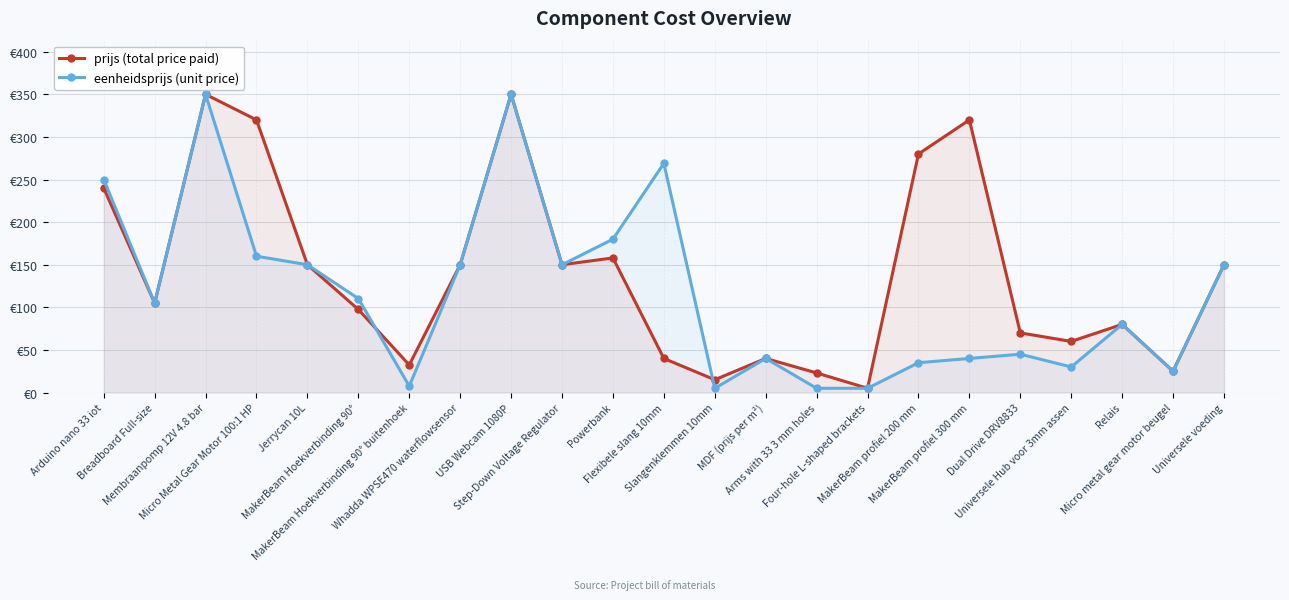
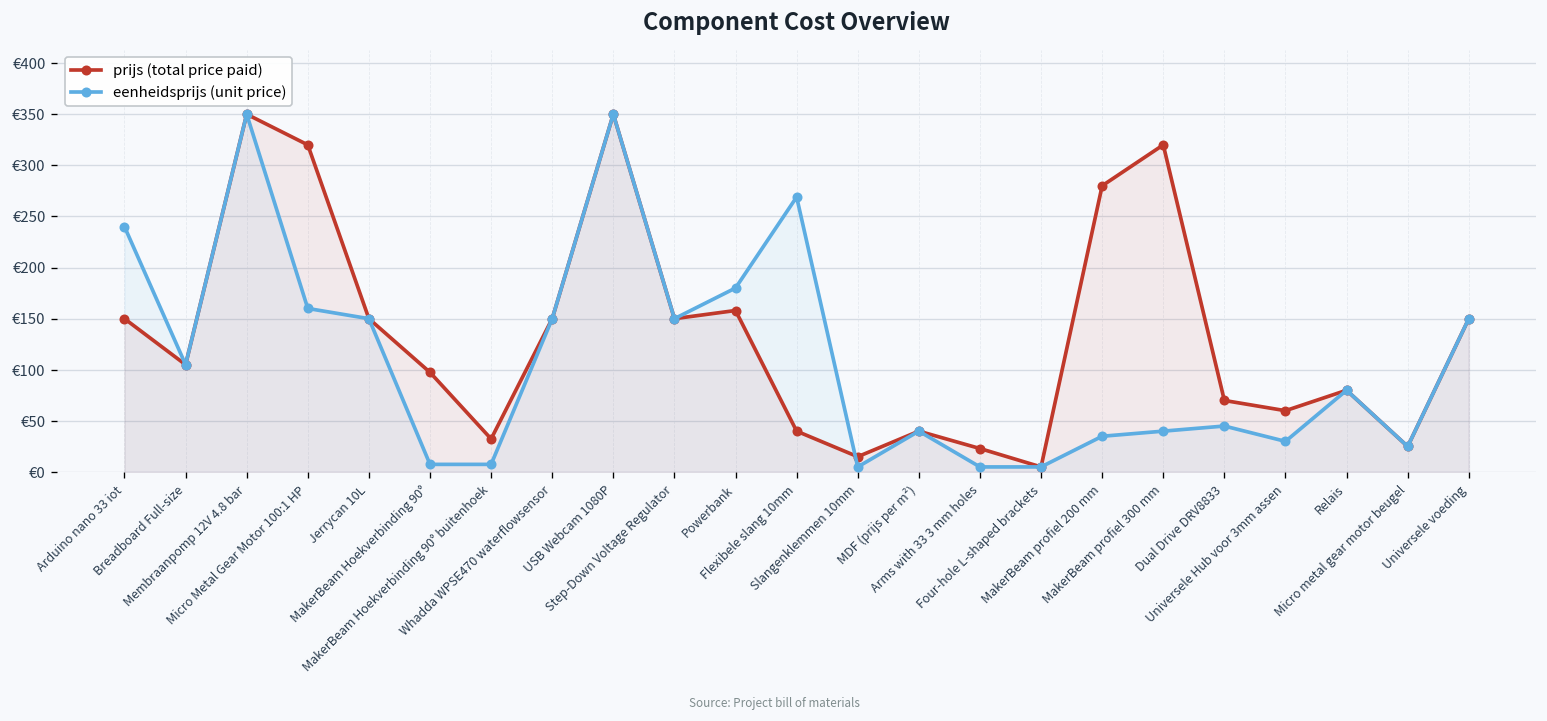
  {
    "prijs (total price paid)": {
-     "Arduino nano 33 iot": "€240",
+     "Arduino nano 33 iot": "€150",
      "Micro Metal Gear Motor 100:1 HP": "€320",
      "MakerBeam Hoekverbinding 90°": "€100",
      "MakerBeam Hoekverbinding 90° buitenhoek": "€30",
      "Powerbank": "€160",
      "Flexibele slang 10mm": "€40",
      "Slangenklemmen 10mm": "€20",
      "Arms with 33 3 mm holes": "€20",
      "MakerBeam profiel 200 mm": "€280",
      "MakerBeam profiel 300 mm": "€320",
      "Dual Drive DRV8833": "€70",
      "Universele Hub voor 3mm assen": "€60"
    },
    "eenheidsprijs (unit price)": {
-     "Arduino nano 33 iot": "€250",
+     "Arduino nano 33 iot": "€240",
      "Micro Metal Gear Motor 100:1 HP": "€160",
-     "MakerBeam Hoekverbinding 90°": "€110",
+     "MakerBeam Hoekverbinding 90°": "€10",
      "MakerBeam Hoekverbinding 90° buitenhoek": "€10",
      "Powerbank": "€180",
      "Flexibele slang 10mm": "€270",
      "Slangenklemmen 10mm": "€10",
      "Arms with 33 3 mm holes": "€10",
      "MakerBeam profiel 200 mm": "€40",
      "MakerBeam profiel 300 mm": "€40",
      "Dual Drive DRV8833": "€50",
      "Universele Hub voor 3mm assen": "€30"
    }
  }
